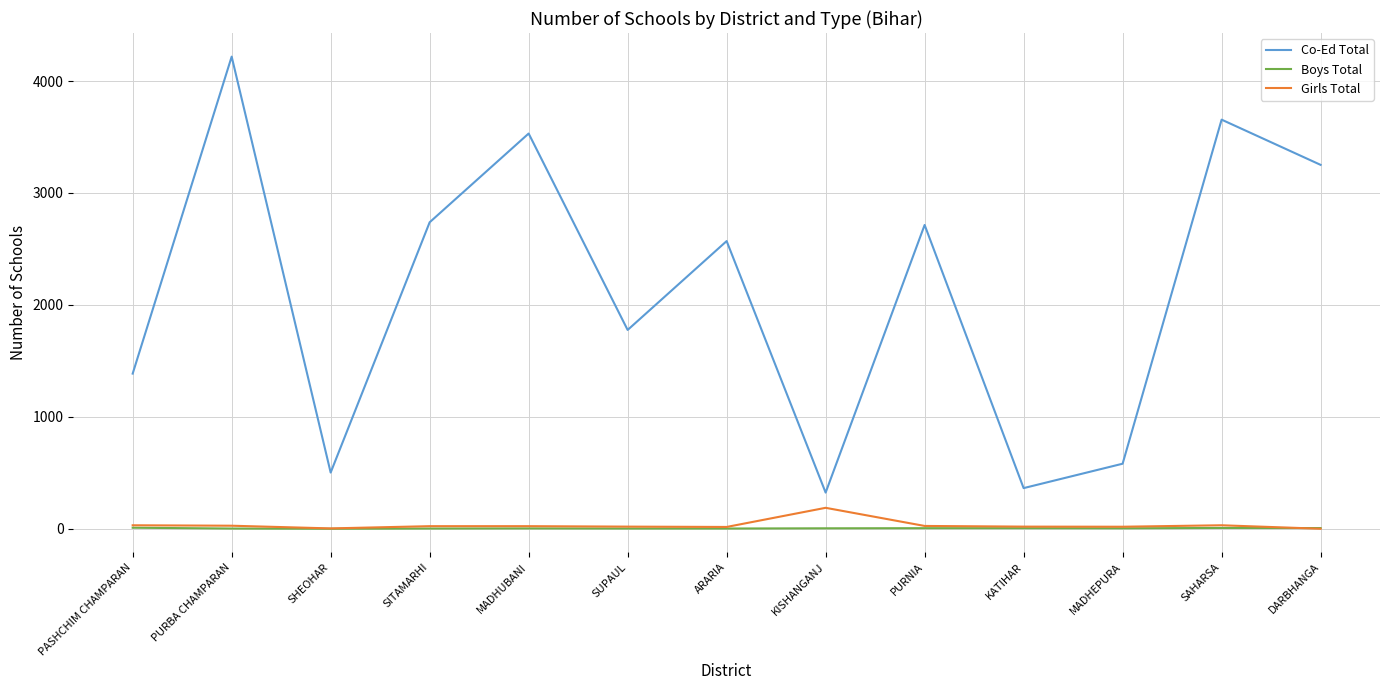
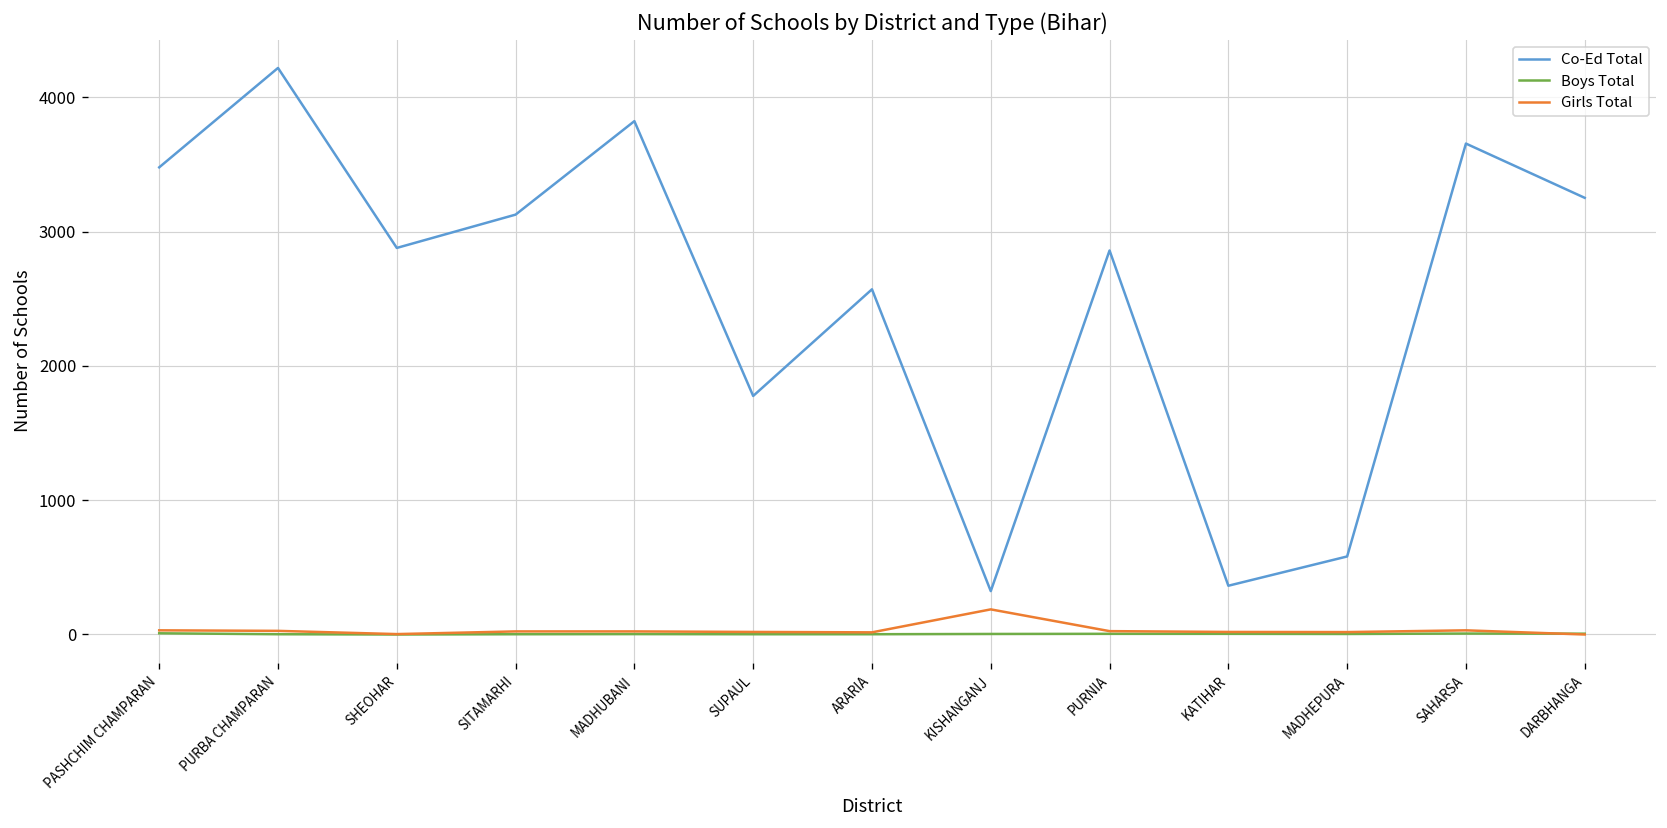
  {
    "Co-Ed Total": {
-     "PASHCHIM CHAMPARAN": 1390,
+     "PASHCHIM CHAMPARAN": 3480,
      "PURBA CHAMPARAN": 4220,
-     "SHEOHAR": 500,
-     "SITAMARHI": 2740,
-     "MADHUBANI": 3530,
+     "SHEOHAR": 2880,
+     "SITAMARHI": 3130,
+     "MADHUBANI": 3820,
      "SUPAUL": 1780,
      "ARARIA": 2570,
      "KISHANGANJ": 320,
-     "PURNIA": 2710,
+     "PURNIA": 2860,
      "KATIHAR": 360,
      "MADHEPURA": 580,
      "SAHARSA": 3660,
      "DARBHANGA": 3250
    },
    "Boys Total": {
      "PURBA CHAMPARAN": 0,
      "KISHANGANJ": 0,
      "SAHARSA": 10
    },
    "Girls Total": {
      "PURBA CHAMPARAN": 30,
      "KISHANGANJ": 190,
      "SAHARSA": 30
    }
  }
